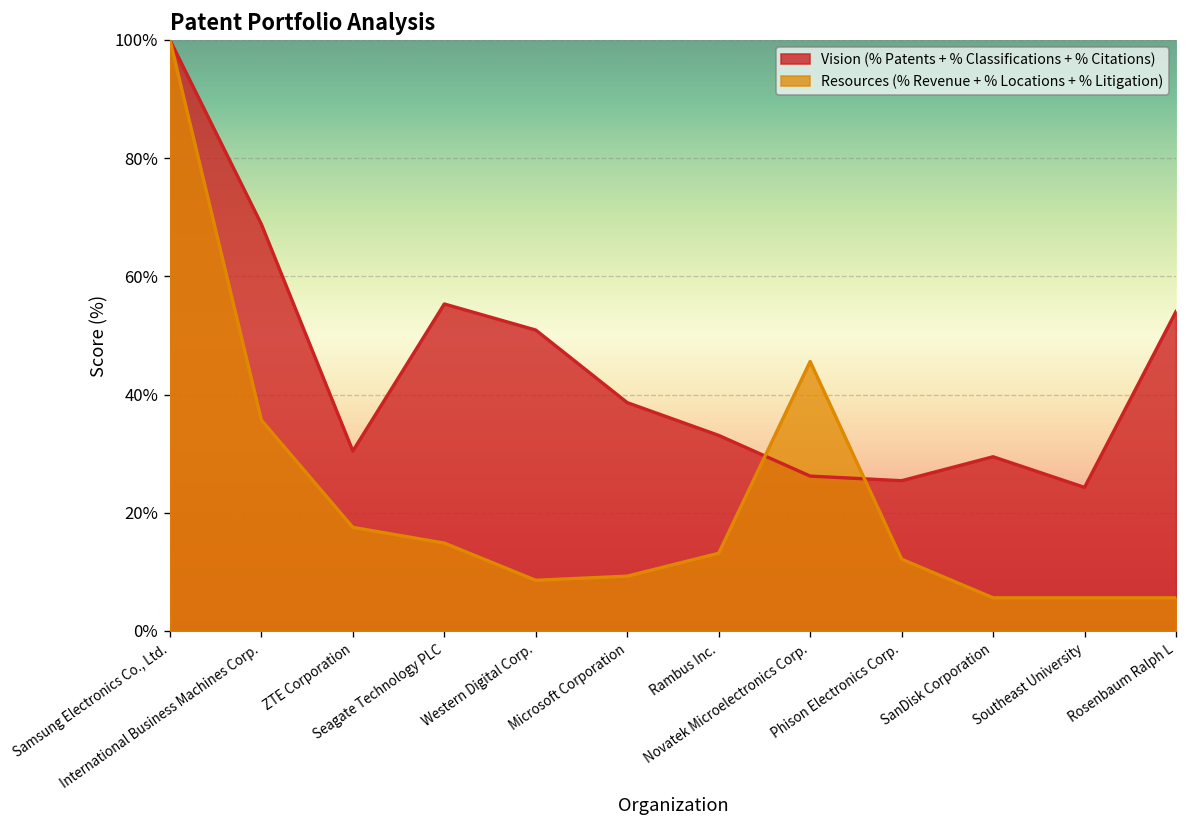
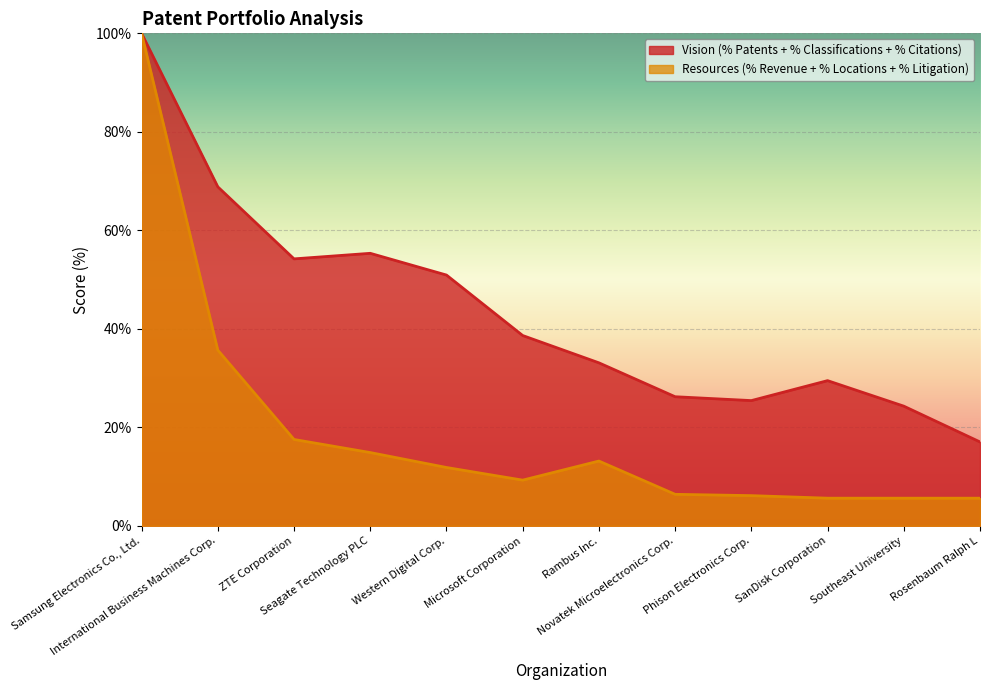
  {
    "Vision (% Patents + % Classifications + % Citations)": {
      "International Business Machines Corp.": "69%",
-     "ZTE Corporation": "30%",
+     "ZTE Corporation": "54%",
      "Seagate Technology PLC": "55%",
      "Western Digital Corp.": "51%",
      "Microsoft Corporation": "39%",
      "Rambus Inc.": "33%",
      "Novatek Microelectronics Corp.": "26%",
      "Phison Electronics Corp.": "25%",
      "SanDisk Corporation": "29%",
      "Southeast University": "24%",
-     "Rosenbaum Ralph L": "54%"
+     "Rosenbaum Ralph L": "17%"
    },
    "Resources (% Revenue + % Locations + % Litigation)": {
      "International Business Machines Corp.": "36%",
      "ZTE Corporation": "18%",
      "Seagate Technology PLC": "15%",
-     "Western Digital Corp.": "9%",
+     "Western Digital Corp.": "12%",
      "Microsoft Corporation": "9%",
      "Rambus Inc.": "13%",
-     "Novatek Microelectronics Corp.": "46%",
-     "Phison Electronics Corp.": "12%",
+     "Novatek Microelectronics Corp.": "6%",
+     "Phison Electronics Corp.": "6%",
      "SanDisk Corporation": "6%",
      "Southeast University": "6%",
      "Rosenbaum Ralph L": "6%"
    }
  }
